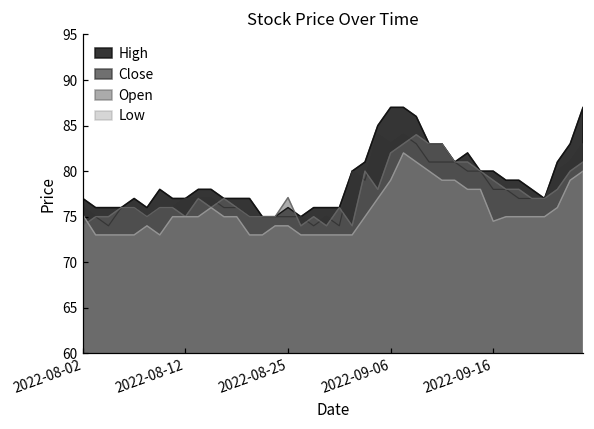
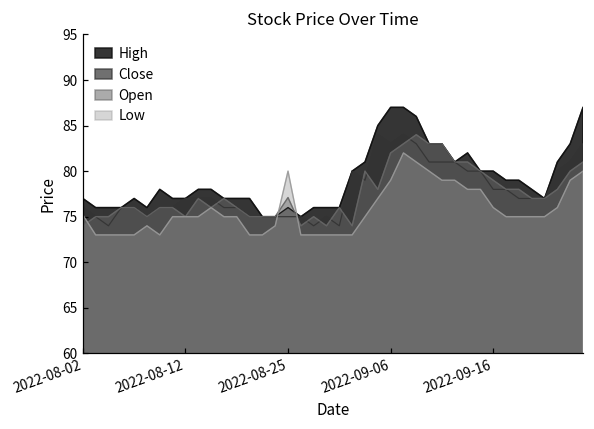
  {
    "Open": {
      "2022-08-02": 74,
      "2022-08-25": 77,
      "2022-09-06": 82,
      "2022-09-16": 79
    },
    "Low": {
      "2022-08-02": 75,
-     "2022-08-25": 74,
+     "2022-08-25": 80,
      "2022-09-06": 79,
-     "2022-09-16": 75
+     "2022-09-16": 76
    }
  }
